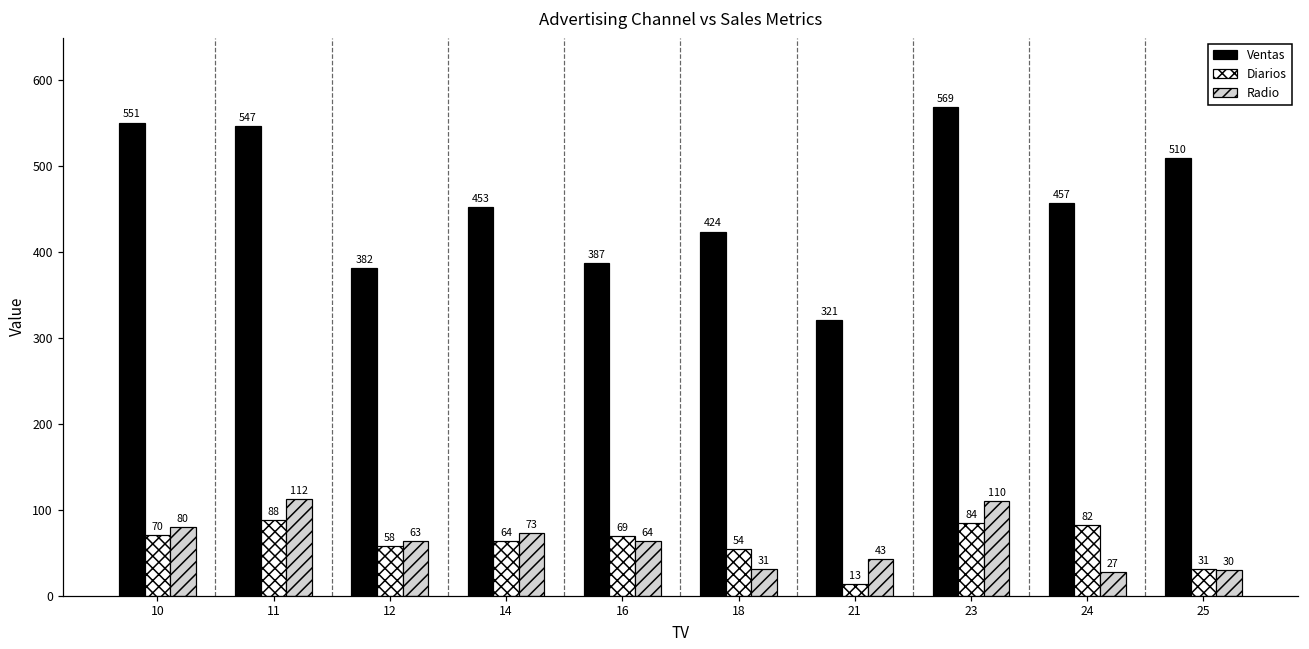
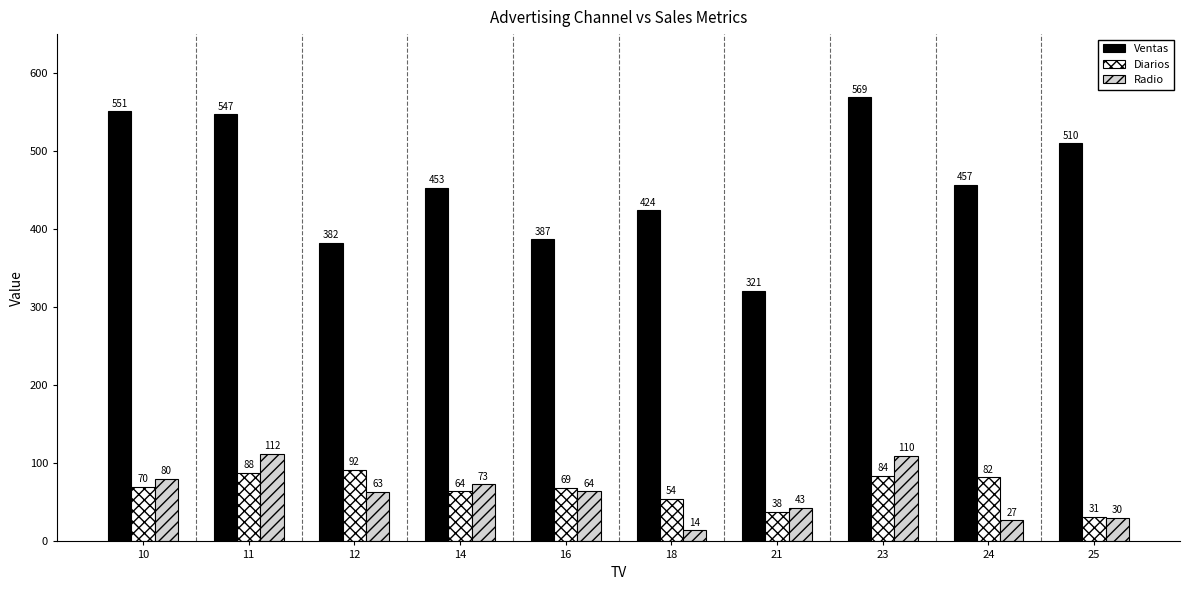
  {
    "Ventas": {
      "10": 551,
      "11": 547,
      "12": 382,
      "14": 453,
      "16": 387,
      "18": 424,
      "21": 321,
      "23": 569,
      "24": 457,
      "25": 510
    },
    "Diarios": {
      "10": 70,
      "11": 88,
-     "12": 58,
+     "12": 92,
      "14": 64,
      "16": 69,
      "18": 54,
-     "21": 13,
+     "21": 38,
      "23": 84,
      "24": 82,
      "25": 31
    },
    "Radio": {
      "10": 80,
      "11": 112,
      "12": 63,
      "14": 73,
      "16": 64,
-     "18": 31,
+     "18": 14,
      "21": 43,
      "23": 110,
      "24": 27,
      "25": 30
    }
  }
